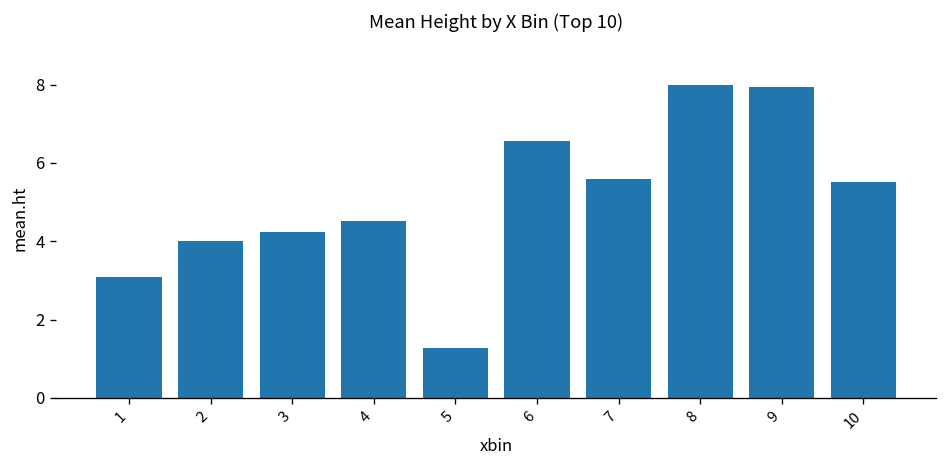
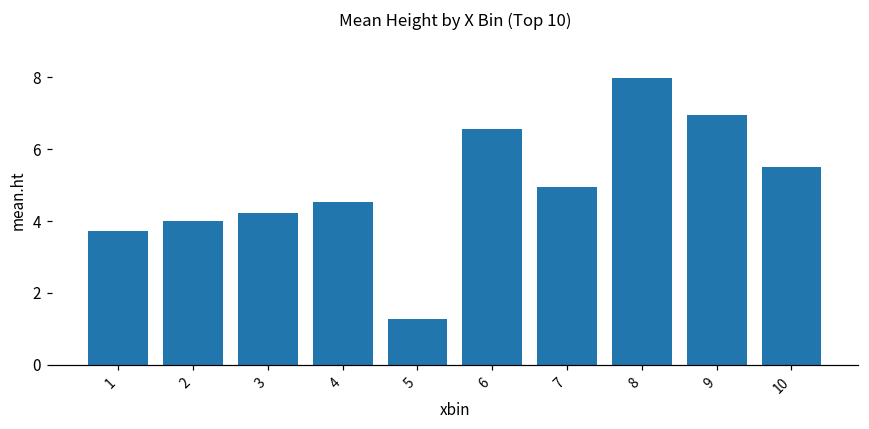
  {
-   "1": 3.1,
+   "1": 3.7,
    "2": 4.0,
    "3": 4.2,
    "4": 4.5,
    "5": 1.3,
    "6": 6.6,
-   "7": 5.6,
+   "7": 4.9,
    "8": 8.0,
-   "9": 7.9,
+   "9": 7.0,
    "10": 5.5
  }
